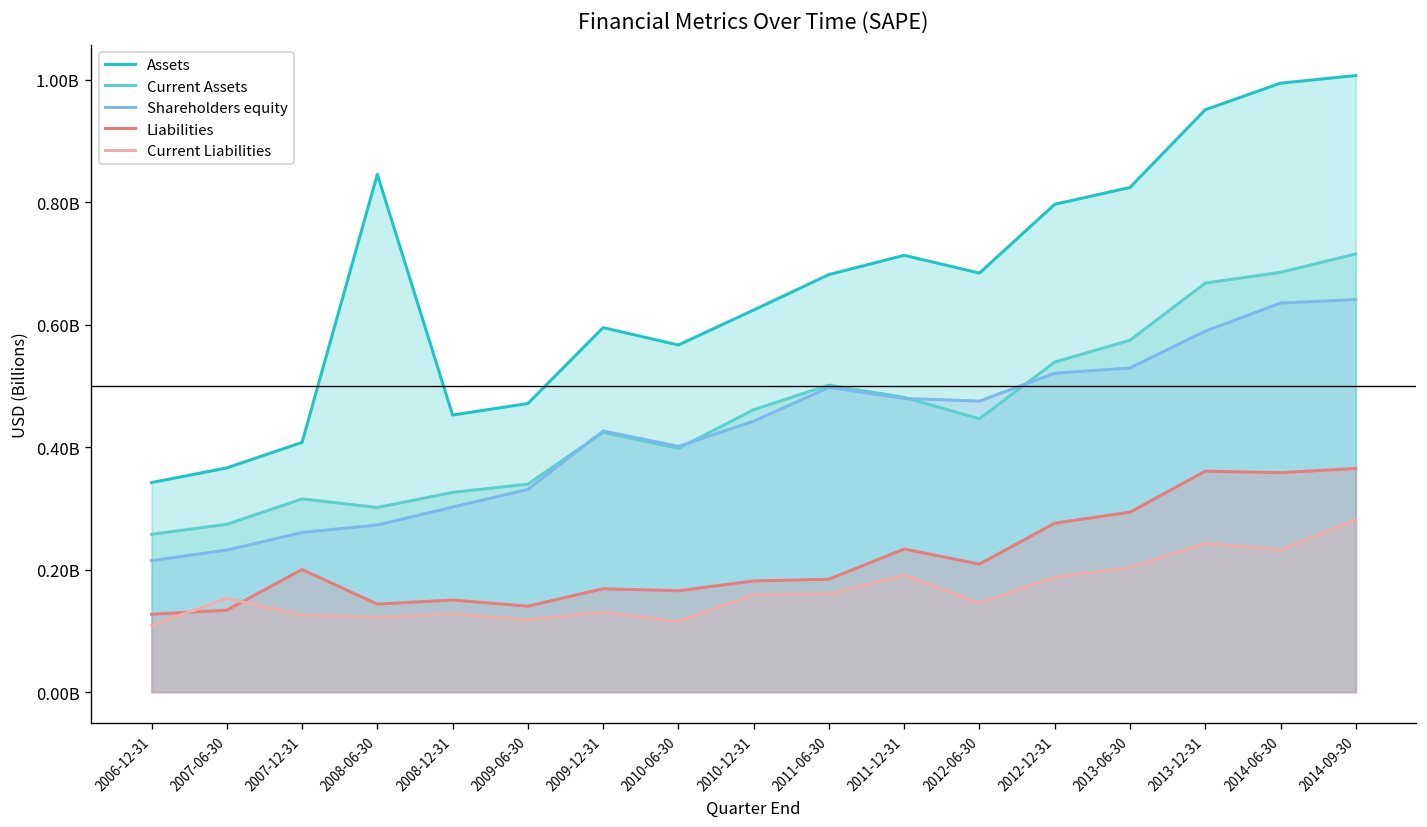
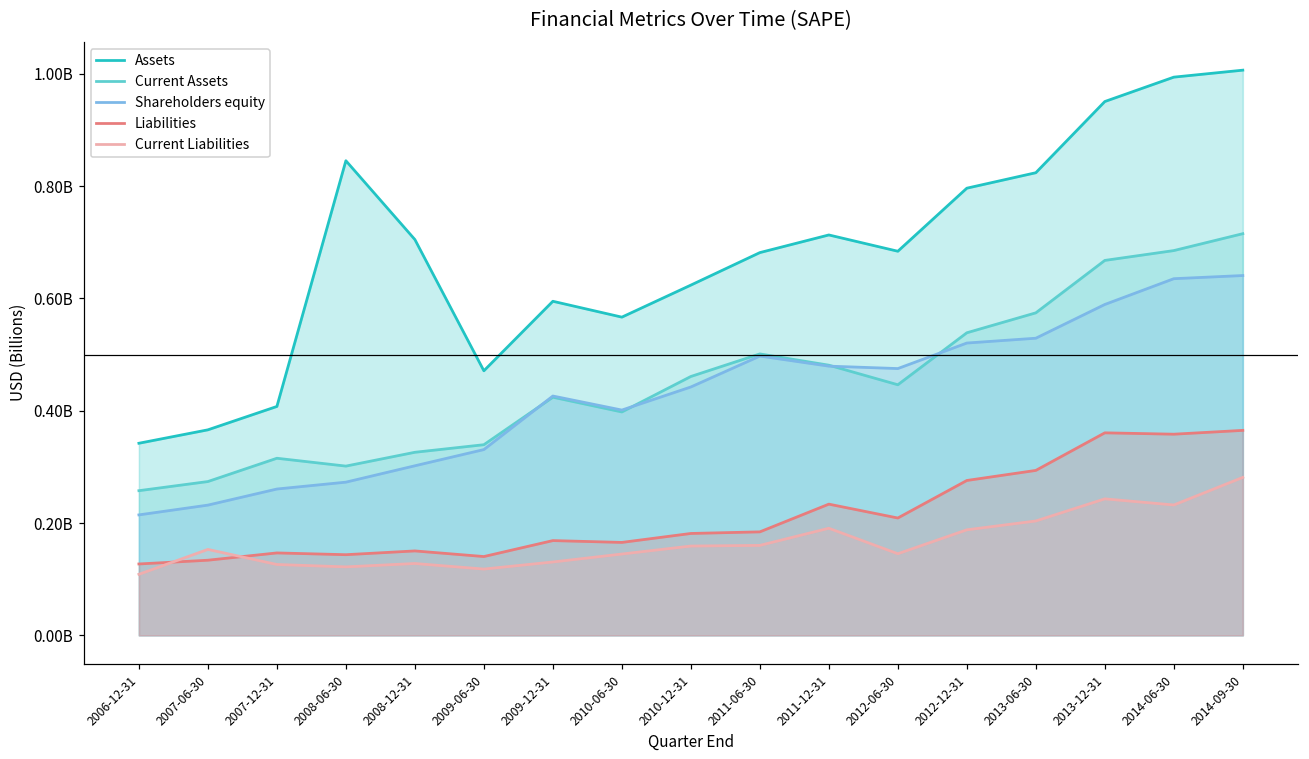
  {
    "Assets": {
      "2006-12-31": 340000000,
      "2007-06-30": 370000000,
      "2007-12-31": 410000000,
      "2008-06-30": 850000000,
-     "2008-12-31": 450000000,
+     "2008-12-31": 700000000,
      "2009-06-30": 470000000,
      "2009-12-31": 590000000,
      "2010-06-30": 570000000,
      "2010-12-31": 620000000,
      "2011-06-30": 680000000,
      "2011-12-31": 710000000,
      "2012-06-30": 680000000,
      "2012-12-31": 800000000,
      "2013-06-30": 820000000,
      "2013-12-31": 950000000,
      "2014-06-30": 990000000,
      "2014-09-30": 1010000000
    },
    "Liabilities": {
      "2006-12-31": 130000000,
      "2007-06-30": 130000000,
-     "2007-12-31": 200000000,
+     "2007-12-31": 150000000,
      "2008-06-30": 140000000,
      "2008-12-31": 150000000,
      "2009-06-30": 140000000,
      "2009-12-31": 170000000,
      "2010-06-30": 170000000,
      "2010-12-31": 180000000,
      "2011-06-30": 180000000,
      "2011-12-31": 230000000,
      "2012-06-30": 210000000,
      "2012-12-31": 280000000,
      "2013-06-30": 290000000,
      "2013-12-31": 360000000,
      "2014-06-30": 360000000,
      "2014-09-30": 370000000
    },
    "Current Liabilities": {
      "2006-12-31": 110000000,
      "2007-06-30": 150000000,
      "2007-12-31": 130000000,
      "2008-06-30": 120000000,
      "2008-12-31": 130000000,
      "2009-06-30": 120000000,
      "2009-12-31": 130000000,
-     "2010-06-30": 120000000,
+     "2010-06-30": 140000000,
      "2010-12-31": 160000000,
      "2011-06-30": 160000000,
      "2011-12-31": 190000000,
      "2012-06-30": 150000000,
      "2012-12-31": 190000000,
      "2013-06-30": 200000000,
      "2013-12-31": 240000000,
      "2014-06-30": 230000000,
      "2014-09-30": 280000000
    }
  }
